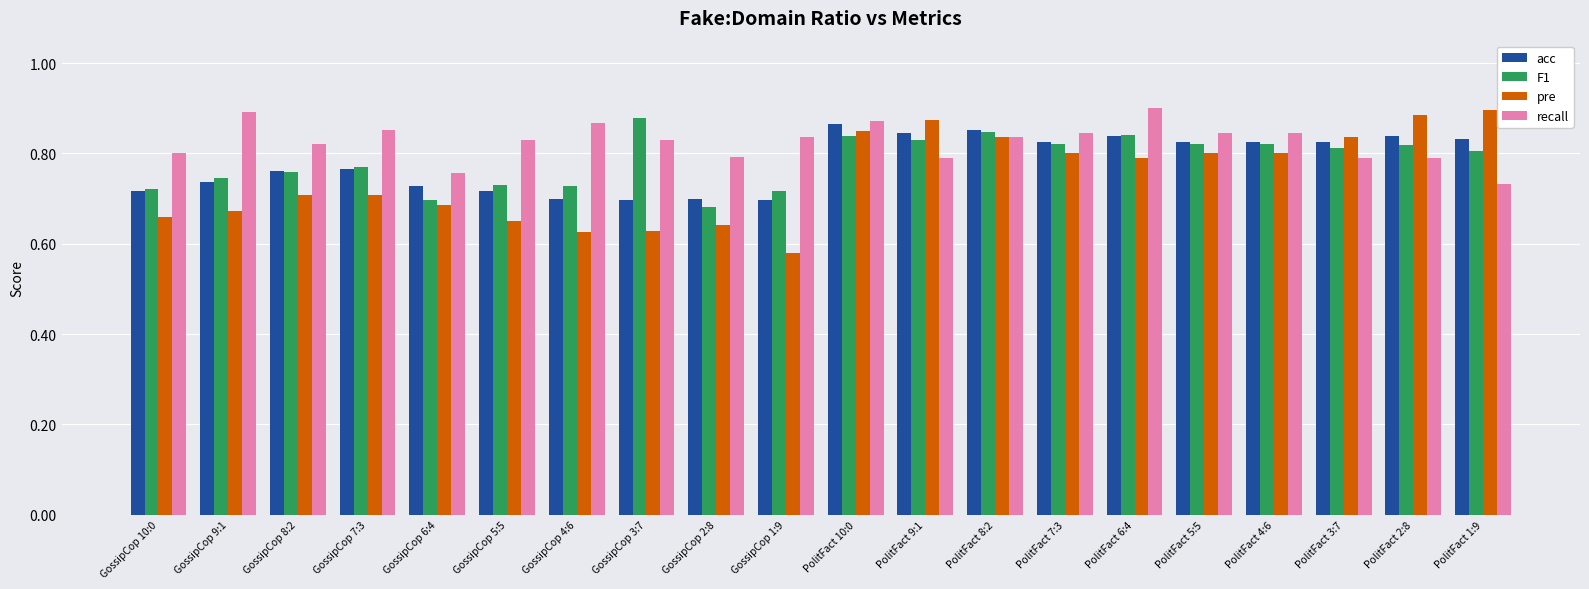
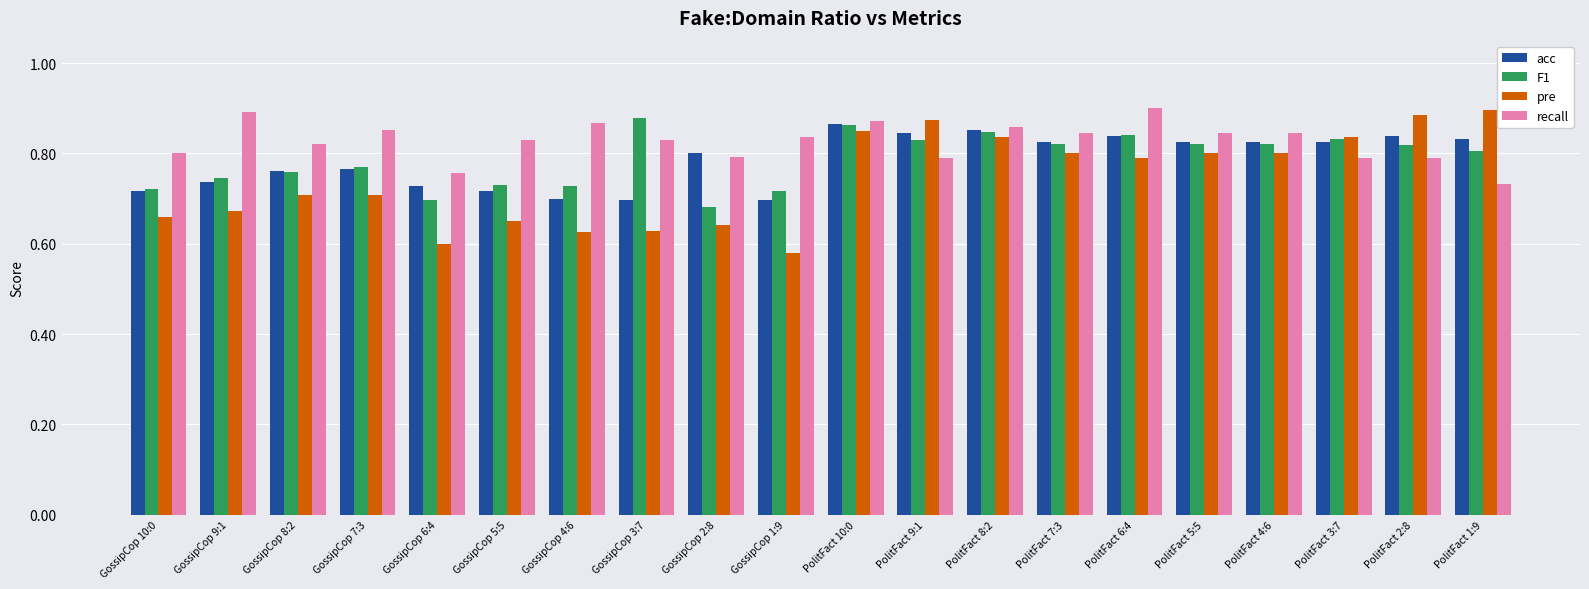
  {
    "acc": {
      "GossipCop 10:0": 0.72,
      "GossipCop 9:1": 0.74,
      "GossipCop 8:2": 0.76,
      "GossipCop 7:3": 0.77,
      "GossipCop 6:4": 0.73,
      "GossipCop 5:5": 0.72,
      "GossipCop 4:6": 0.7,
      "GossipCop 3:7": 0.7,
-     "GossipCop 2:8": 0.7,
+     "GossipCop 2:8": 0.8,
      "GossipCop 1:9": 0.7,
      "PolitFact 10:0": 0.87,
      "PolitFact 9:1": 0.85,
      "PolitFact 8:2": 0.85,
      "PolitFact 7:3": 0.83,
      "PolitFact 6:4": 0.84,
      "PolitFact 5:5": 0.83,
      "PolitFact 4:6": 0.83,
      "PolitFact 3:7": 0.83,
      "PolitFact 2:8": 0.84,
      "PolitFact 1:9": 0.83
    },
    "F1": {
      "GossipCop 10:0": 0.72,
      "GossipCop 9:1": 0.75,
      "GossipCop 8:2": 0.76,
      "GossipCop 7:3": 0.77,
      "GossipCop 6:4": 0.70,
      "GossipCop 5:5": 0.73,
      "GossipCop 4:6": 0.73,
      "GossipCop 3:7": 0.88,
      "GossipCop 2:8": 0.68,
      "GossipCop 1:9": 0.72,
-     "PolitFact 10:0": 0.84,
+     "PolitFact 10:0": 0.86,
      "PolitFact 9:1": 0.83,
      "PolitFact 8:2": 0.85,
      "PolitFact 7:3": 0.82,
      "PolitFact 6:4": 0.84,
      "PolitFact 5:5": 0.82,
      "PolitFact 4:6": 0.82,
-     "PolitFact 3:7": 0.81,
+     "PolitFact 3:7": 0.83,
      "PolitFact 2:8": 0.82,
      "PolitFact 1:9": 0.81
    },
    "pre": {
      "GossipCop 10:0": 0.66,
      "GossipCop 9:1": 0.67,
      "GossipCop 8:2": 0.71,
      "GossipCop 7:3": 0.71,
-     "GossipCop 6:4": 0.69,
+     "GossipCop 6:4": 0.60,
      "GossipCop 5:5": 0.65,
      "GossipCop 4:6": 0.63,
      "GossipCop 3:7": 0.63,
      "GossipCop 2:8": 0.64,
      "GossipCop 1:9": 0.58,
      "PolitFact 10:0": 0.85,
      "PolitFact 9:1": 0.88,
      "PolitFact 8:2": 0.84,
      "PolitFact 7:3": 0.80,
      "PolitFact 6:4": 0.79,
      "PolitFact 5:5": 0.80,
      "PolitFact 4:6": 0.80,
      "PolitFact 3:7": 0.84,
      "PolitFact 2:8": 0.89,
      "PolitFact 1:9": 0.90
    },
    "recall": {
      "GossipCop 10:0": 0.80,
      "GossipCop 9:1": 0.89,
      "GossipCop 8:2": 0.82,
      "GossipCop 7:3": 0.85,
      "GossipCop 6:4": 0.76,
      "GossipCop 5:5": 0.83,
      "GossipCop 4:6": 0.87,
      "GossipCop 3:7": 0.83,
      "GossipCop 2:8": 0.79,
      "GossipCop 1:9": 0.84,
      "PolitFact 10:0": 0.87,
      "PolitFact 9:1": 0.79,
-     "PolitFact 8:2": 0.84,
+     "PolitFact 8:2": 0.86,
      "PolitFact 7:3": 0.85,
      "PolitFact 6:4": 0.90,
      "PolitFact 5:5": 0.85,
      "PolitFact 4:6": 0.85,
      "PolitFact 3:7": 0.79,
      "PolitFact 2:8": 0.79,
      "PolitFact 1:9": 0.73
    }
  }
